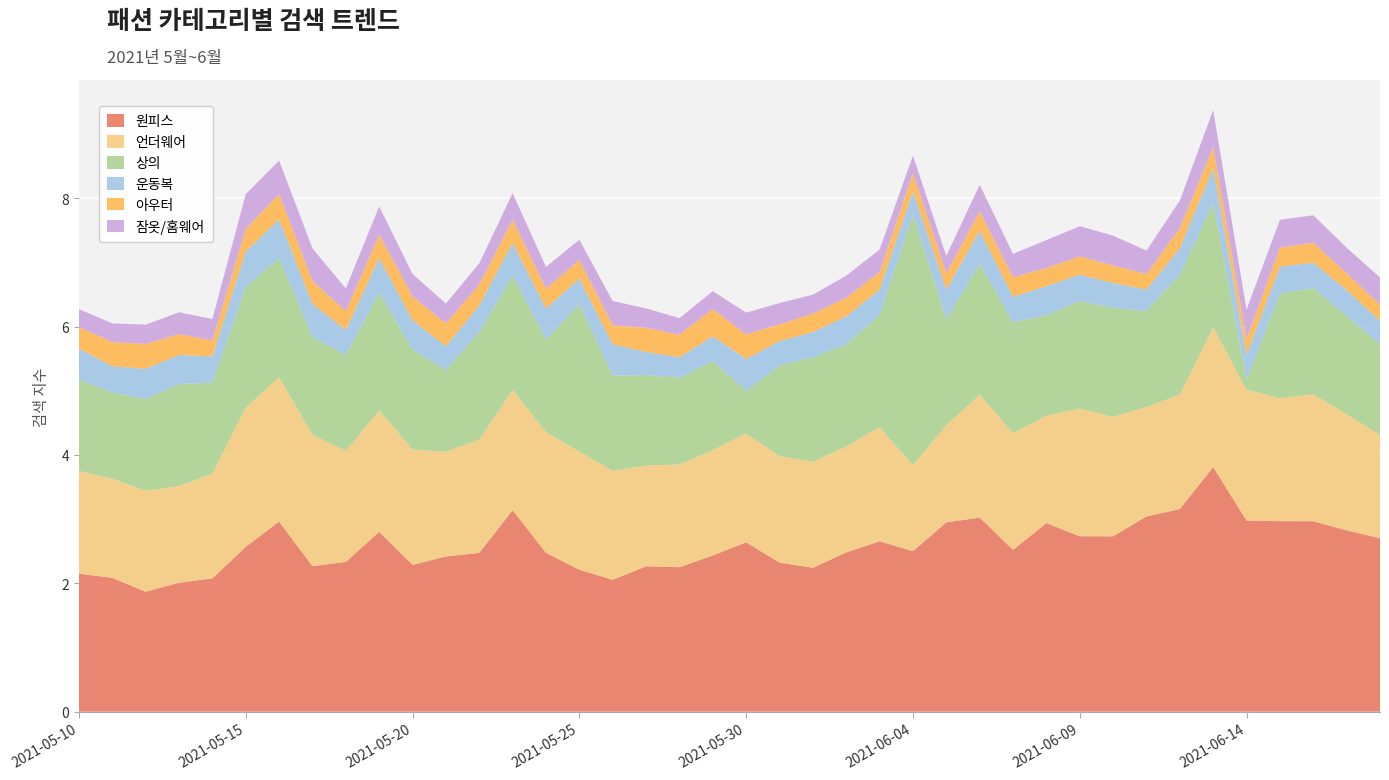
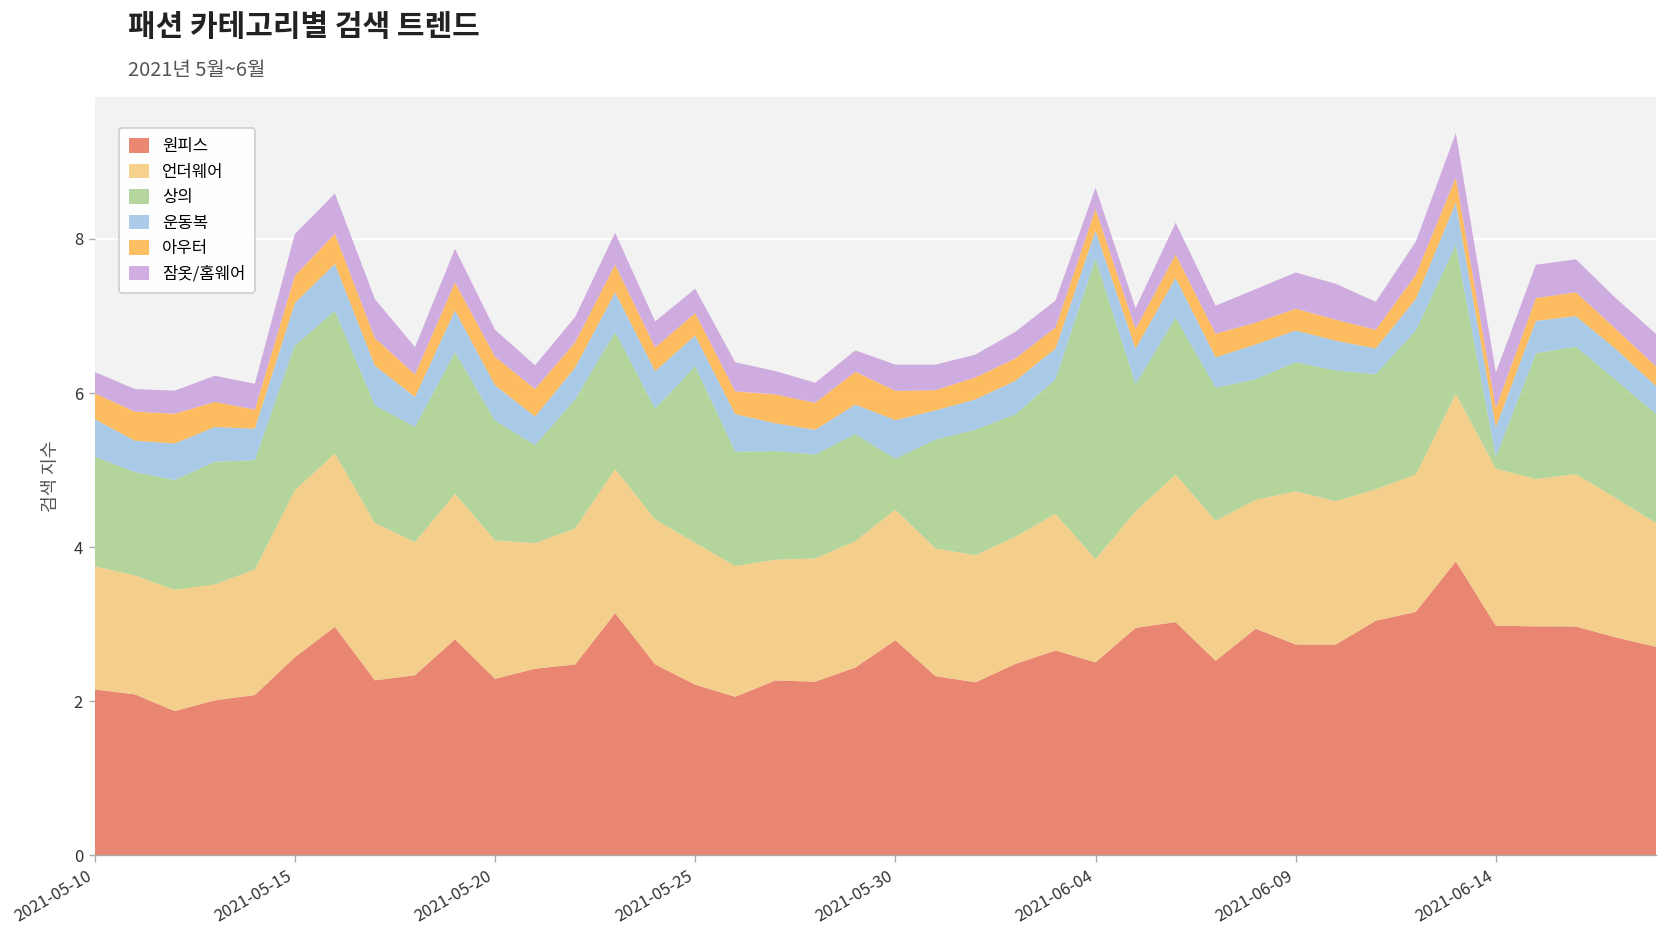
  {
    "원피스": {
      "2021-05-10": 2.1,
      "2021-05-15": 2.6,
      "2021-05-20": 2.3,
      "2021-05-25": 2.2,
-     "2021-05-30": 2.6,
+     "2021-05-30": 2.8,
      "2021-06-04": 2.5,
      "2021-06-09": 2.7,
      "2021-06-14": 3.0
    },
    "상의": {
      "2021-05-10": 1.4,
      "2021-05-15": 1.9,
      "2021-05-20": 1.6,
      "2021-05-25": 2.3,
      "2021-05-30": 0.7,
      "2021-06-04": 3.9,
      "2021-06-09": 1.7,
      "2021-06-14": 0.1
    }
  }
